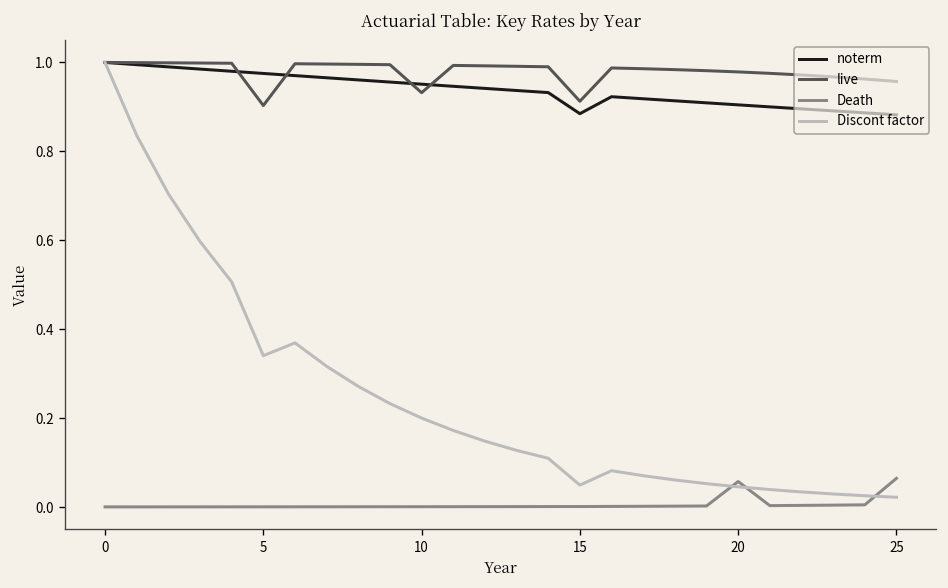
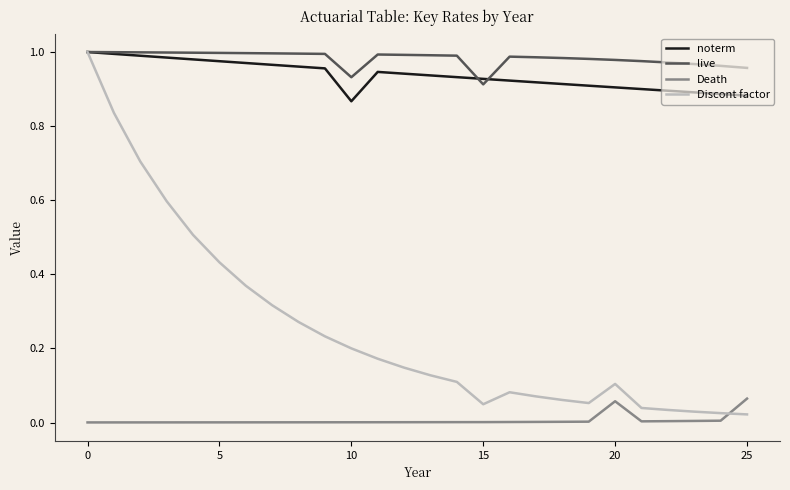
  {
    "noterm": {
      "5": 0.98,
-     "10": 0.95,
-     "15": 0.88,
+     "10": 0.87,
+     "15": 0.93,
      "20": 0.90
    },
    "live": {
-     "5": 0.90,
+     "5": 1.00,
      "10": 0.93,
      "15": 0.91,
      "20": 0.98
    },
    "Death": {
      "0": 0.00,
      "5": 0.00,
      "10": 0.00,
      "15": 0.00,
      "20": 0.06,
      "25": 0.06
    },
    "Discont factor": {
-     "5": 0.34,
+     "5": 0.43,
      "10": 0.20,
      "15": 0.05,
-     "20": 0.05,
+     "20": 0.10,
      "25": 0.02
    }
  }
